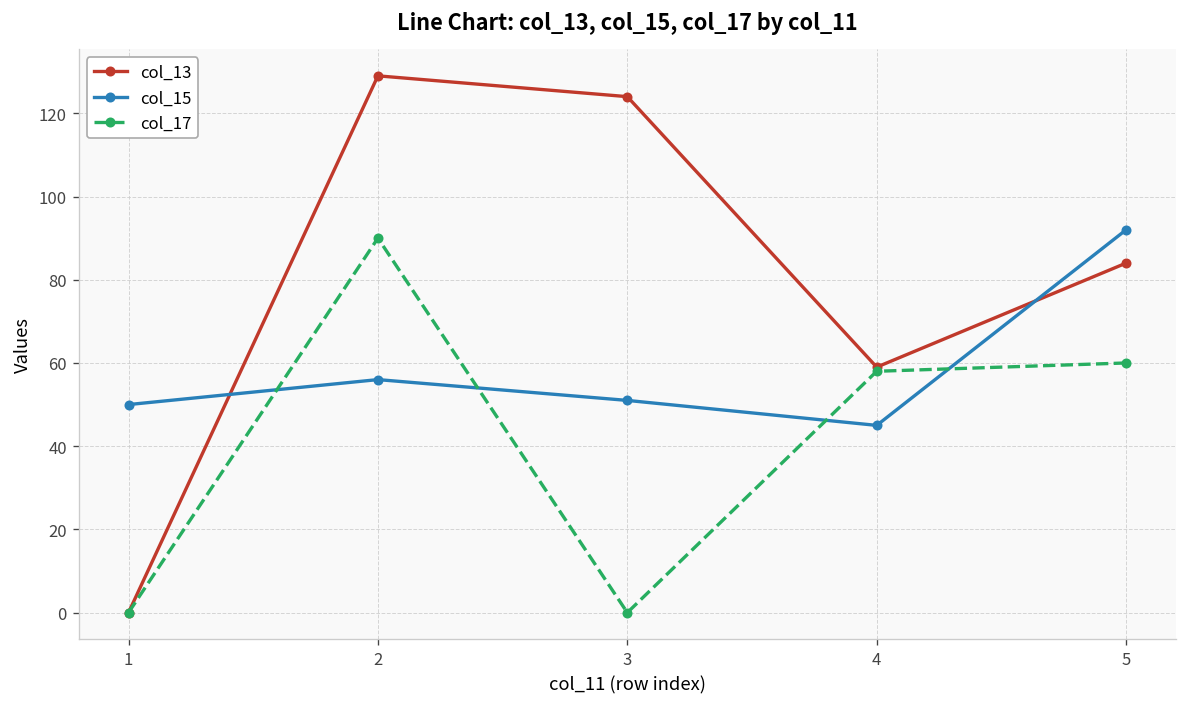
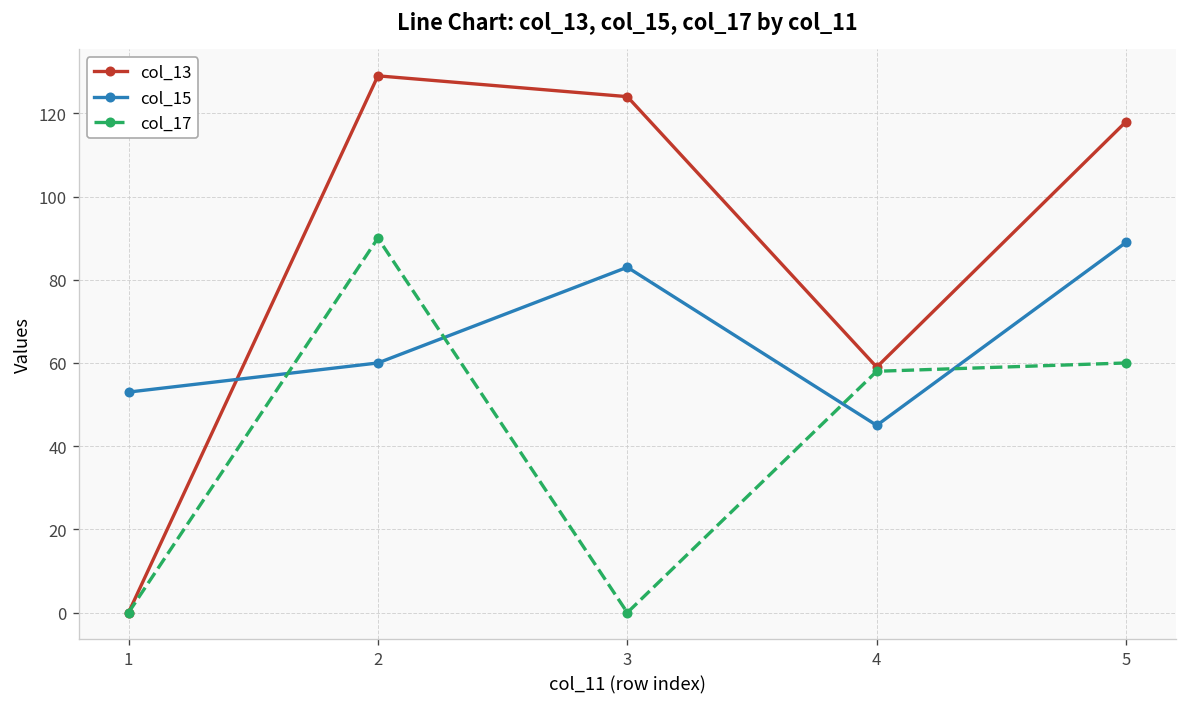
  {
    "col_13": {
      "2": 129,
      "3": 124,
      "4": 59,
-     "5": 84
+     "5": 118
    },
    "col_15": {
-     "1": 50,
-     "2": 56,
-     "3": 51,
+     "1": 53,
+     "2": 60,
+     "3": 83,
      "4": 45,
-     "5": 92
+     "5": 89
    },
    "col_17": {
      "2": 90,
      "3": 0,
      "4": 58,
      "5": 60
    }
  }
